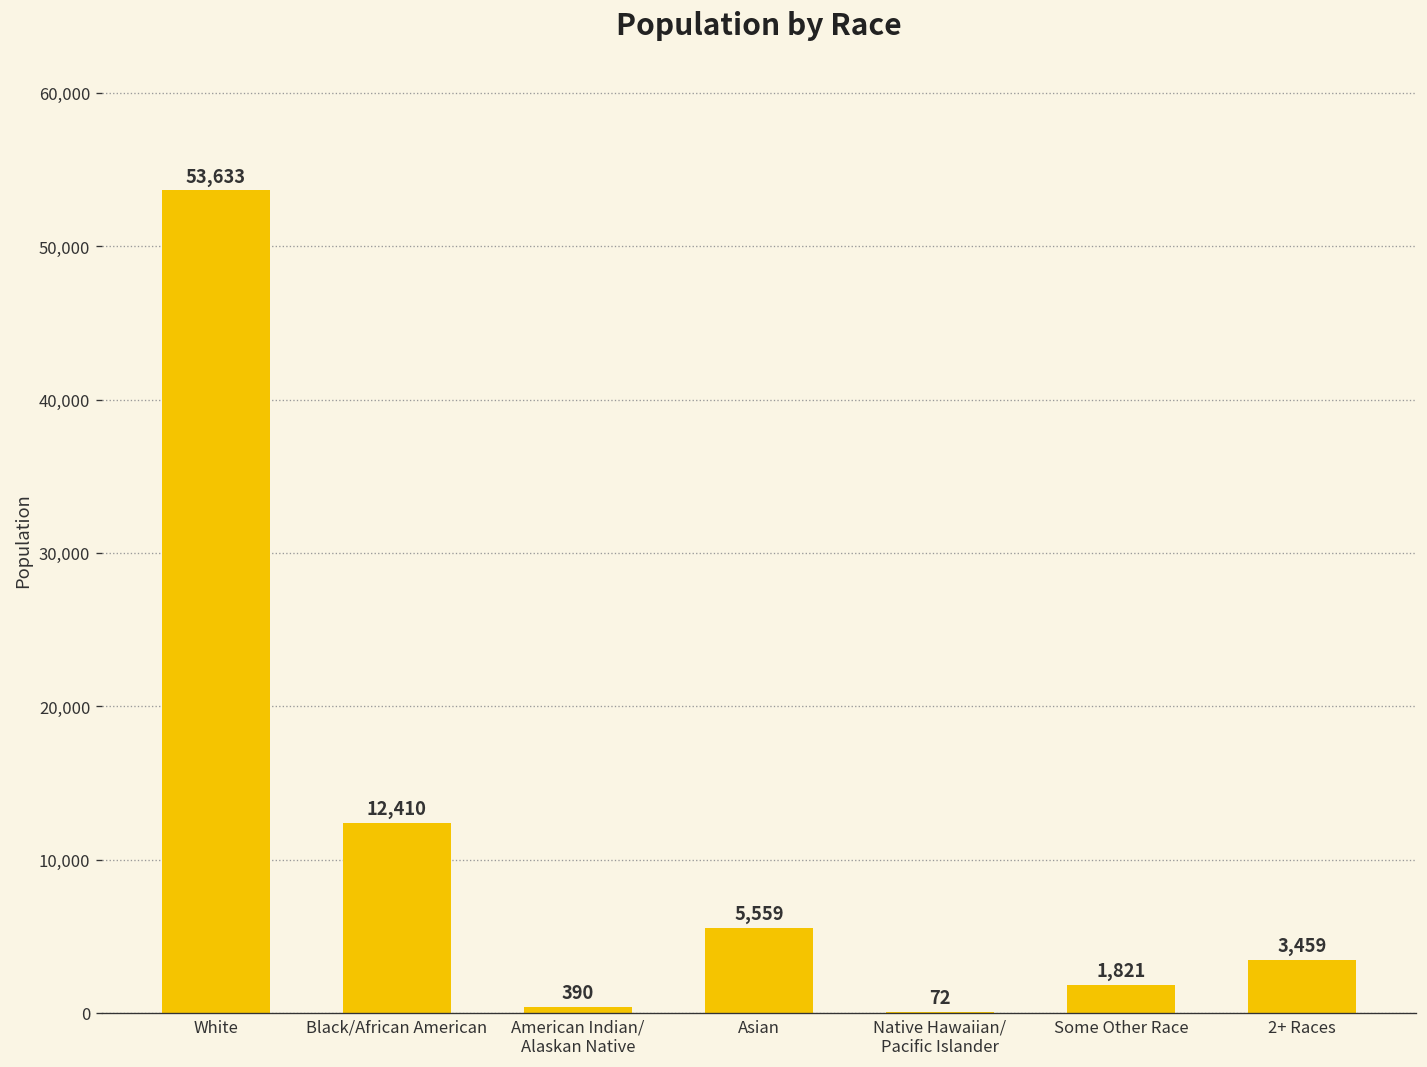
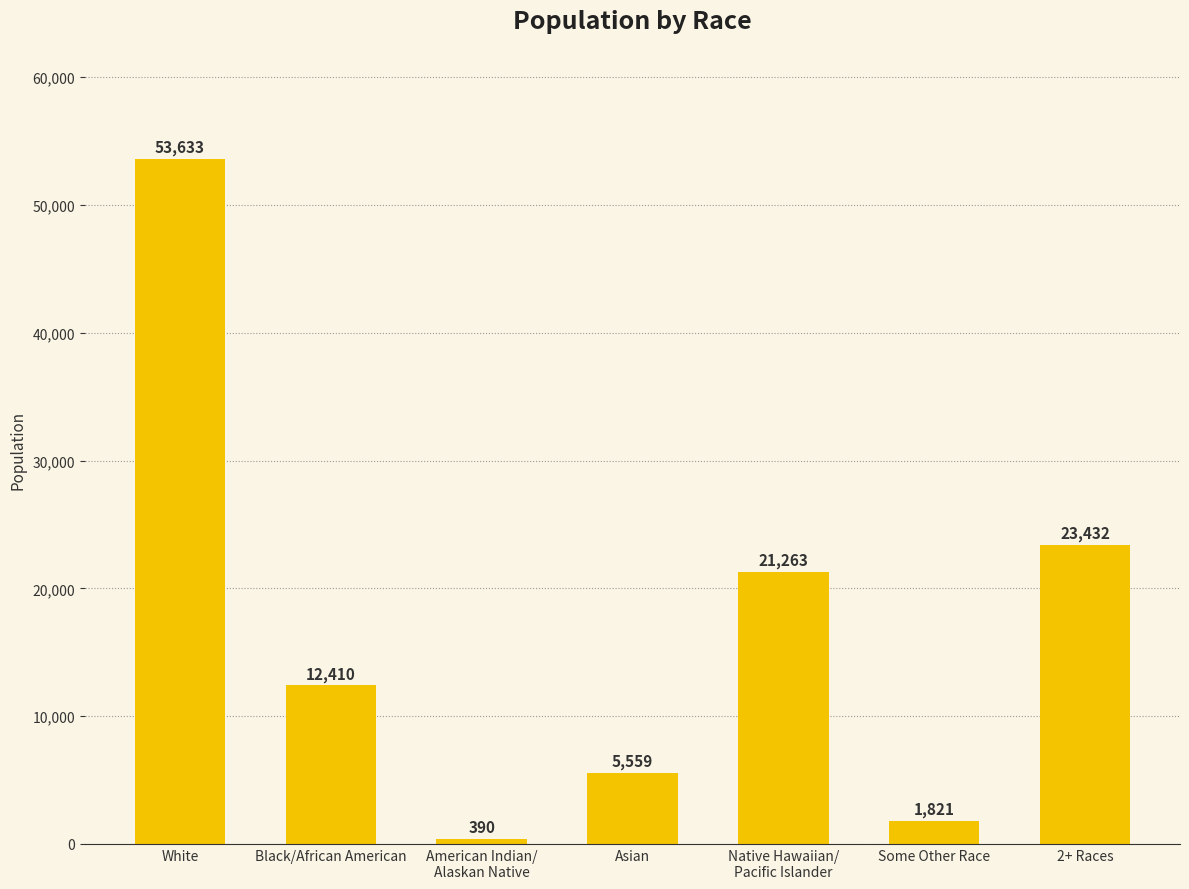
  {
    "White": "53,633",
    "Black/African American": "12,410",
    "American Indian/ Alaskan Native": "390",
    "Asian": "5,559",
-   "Native Hawaiian/ Pacific Islander": "72",
+   "Native Hawaiian/ Pacific Islander": "21,263",
    "Some Other Race": "1,821",
-   "2+ Races": "3,459"
+   "2+ Races": "23,432"
  }
